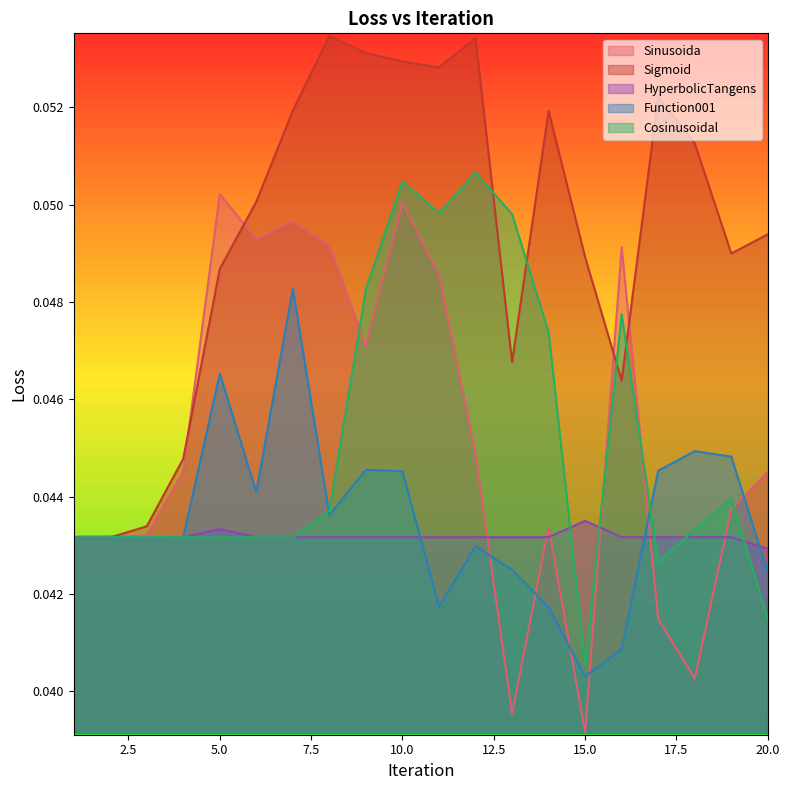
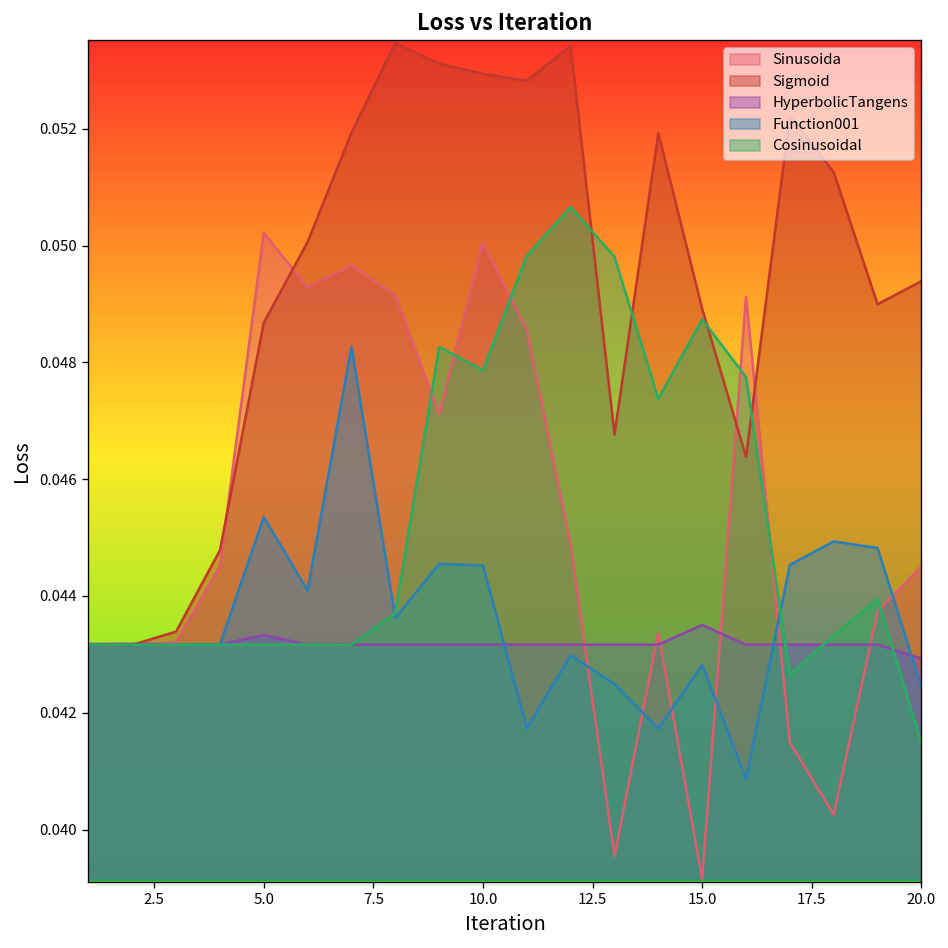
  {
    "HyperbolicTangens": {
      "5.0": 0.0433,
      "10.0": 0.0432,
      "15.0": 0.0435,
      "20.0": 0.0429
    },
    "Function001": {
-     "5.0": 0.0465,
+     "5.0": 0.0454,
      "10.0": 0.0445,
-     "15.0": 0.0403,
+     "15.0": 0.0428,
      "20.0": 0.0424
    },
    "Cosinusoidal": {
      "5.0": 0.0432,
-     "10.0": 0.0505,
-     "15.0": 0.0406,
+     "10.0": 0.0479,
+     "15.0": 0.0487,
      "20.0": 0.0415
    }
  }
